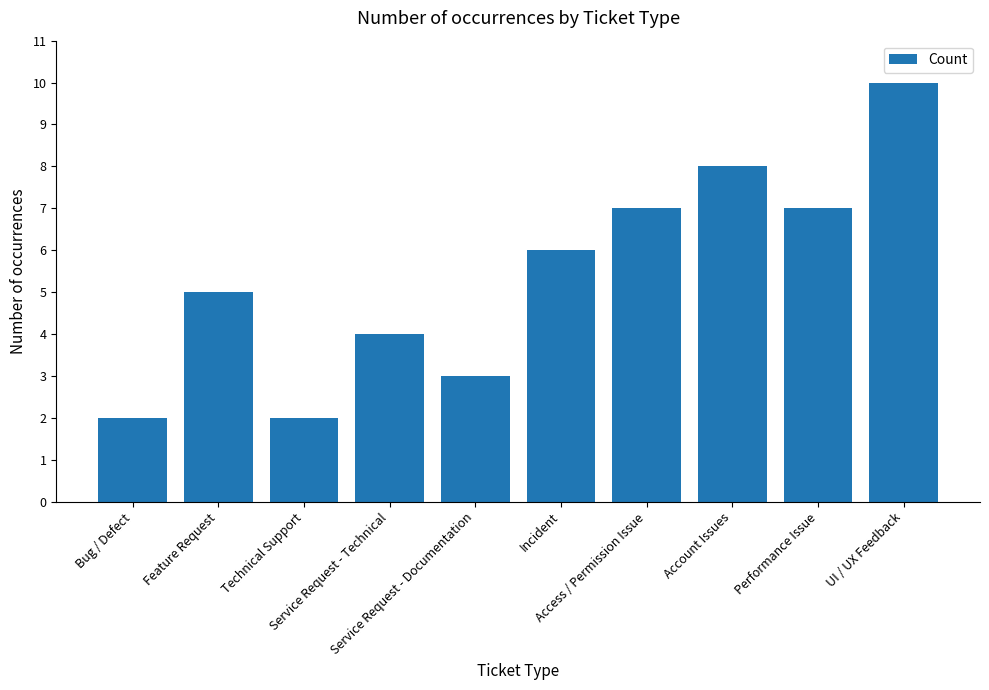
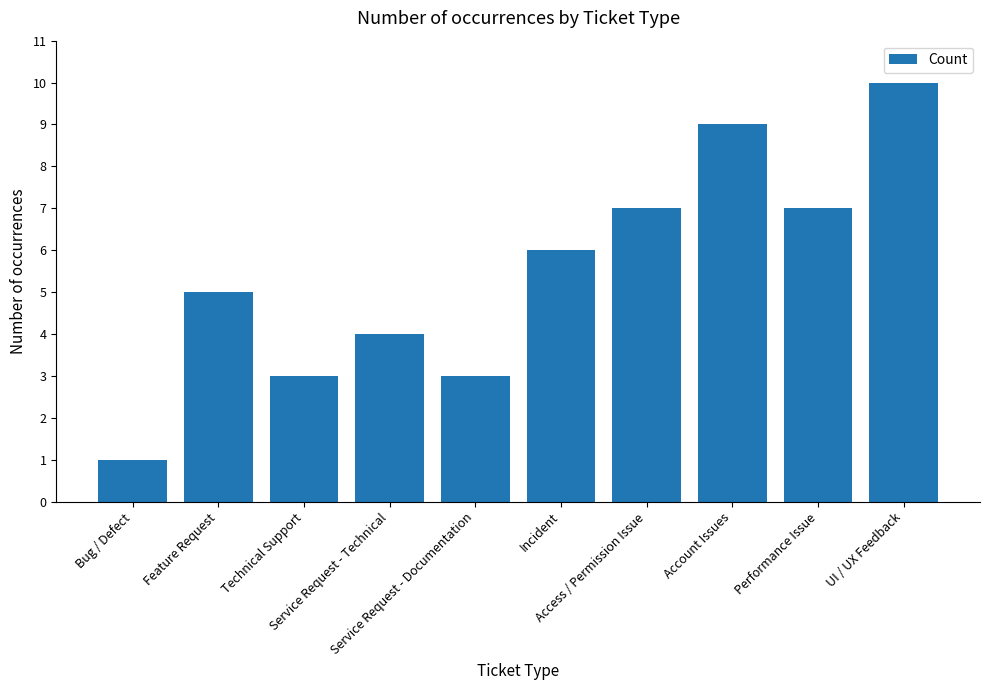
  {
-   "Bug / Defect": 2,
+   "Bug / Defect": 1,
    "Feature Request": 5,
-   "Technical Support": 2,
+   "Technical Support": 3,
    "Service Request - Technical": 4,
    "Service Request - Documentation": 3,
    "Incident": 6,
    "Access / Permission Issue": 7,
-   "Account Issues": 8,
+   "Account Issues": 9,
    "Performance Issue": 7,
    "UI / UX Feedback": 10
  }
